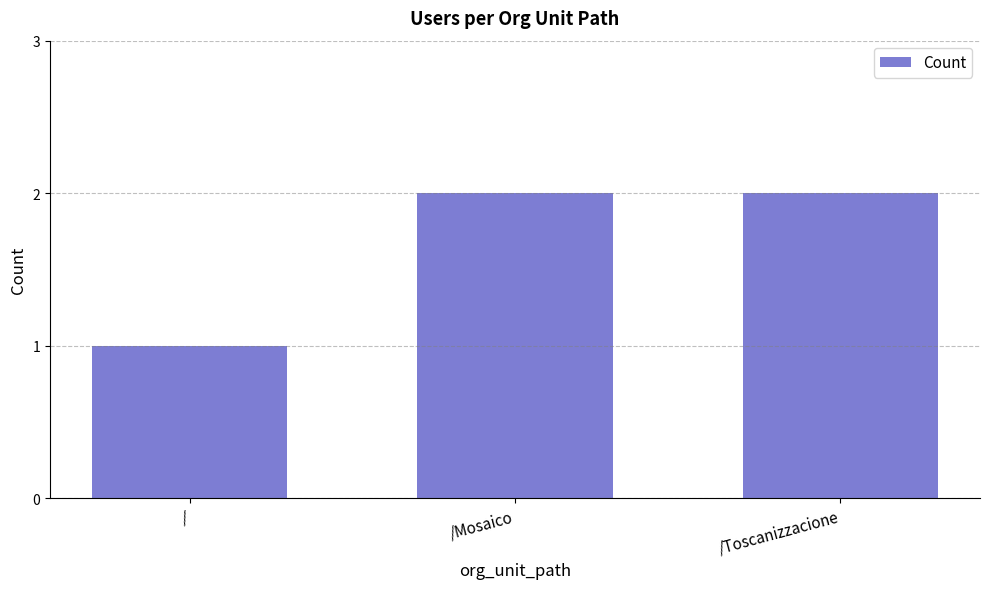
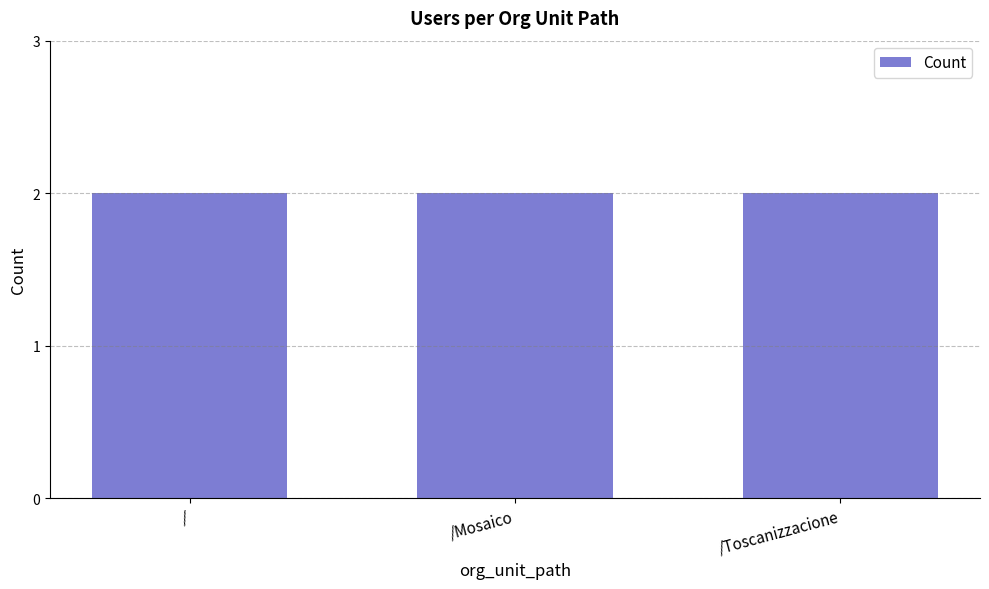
  {
-   "/": 1,
+   "/": 2,
    "/Mosaico": 2,
    "/Toscanizzacione": 2
  }
